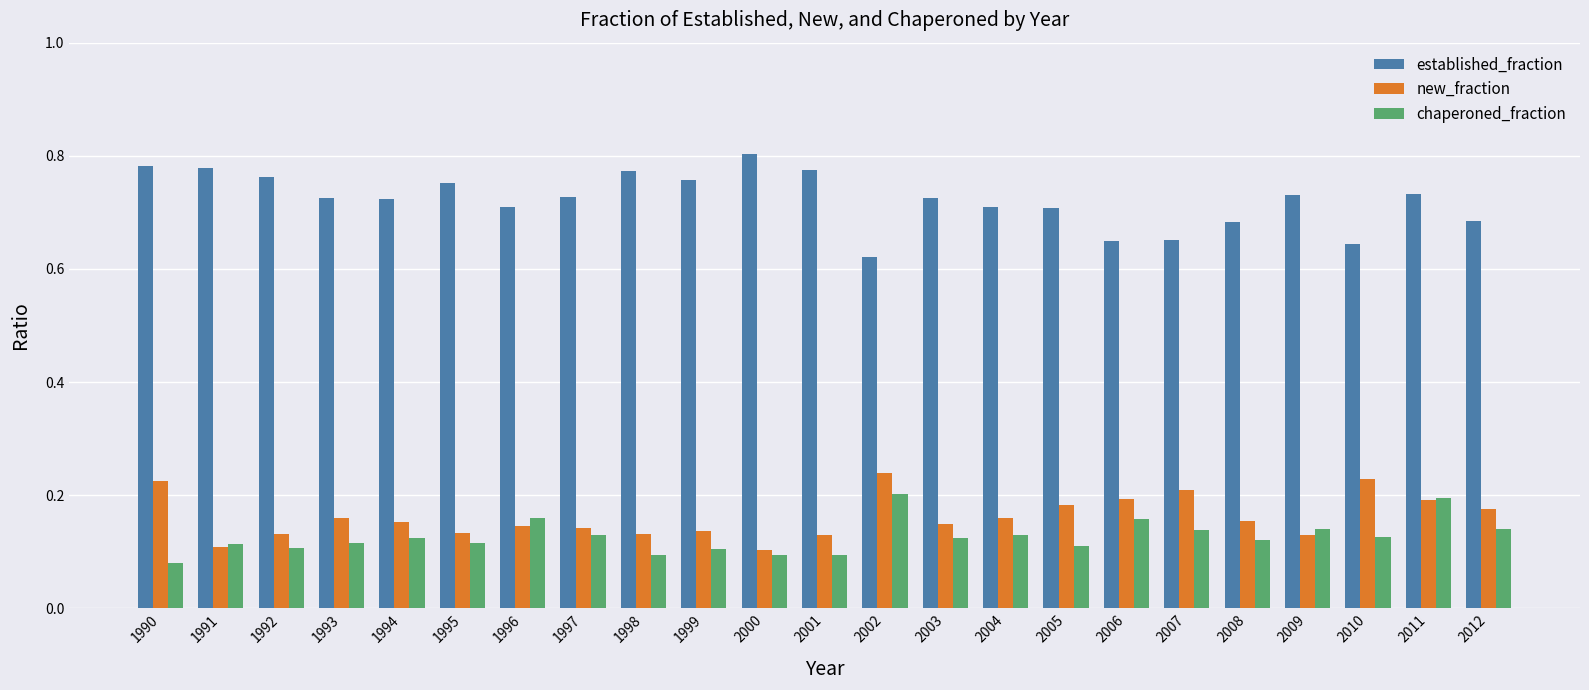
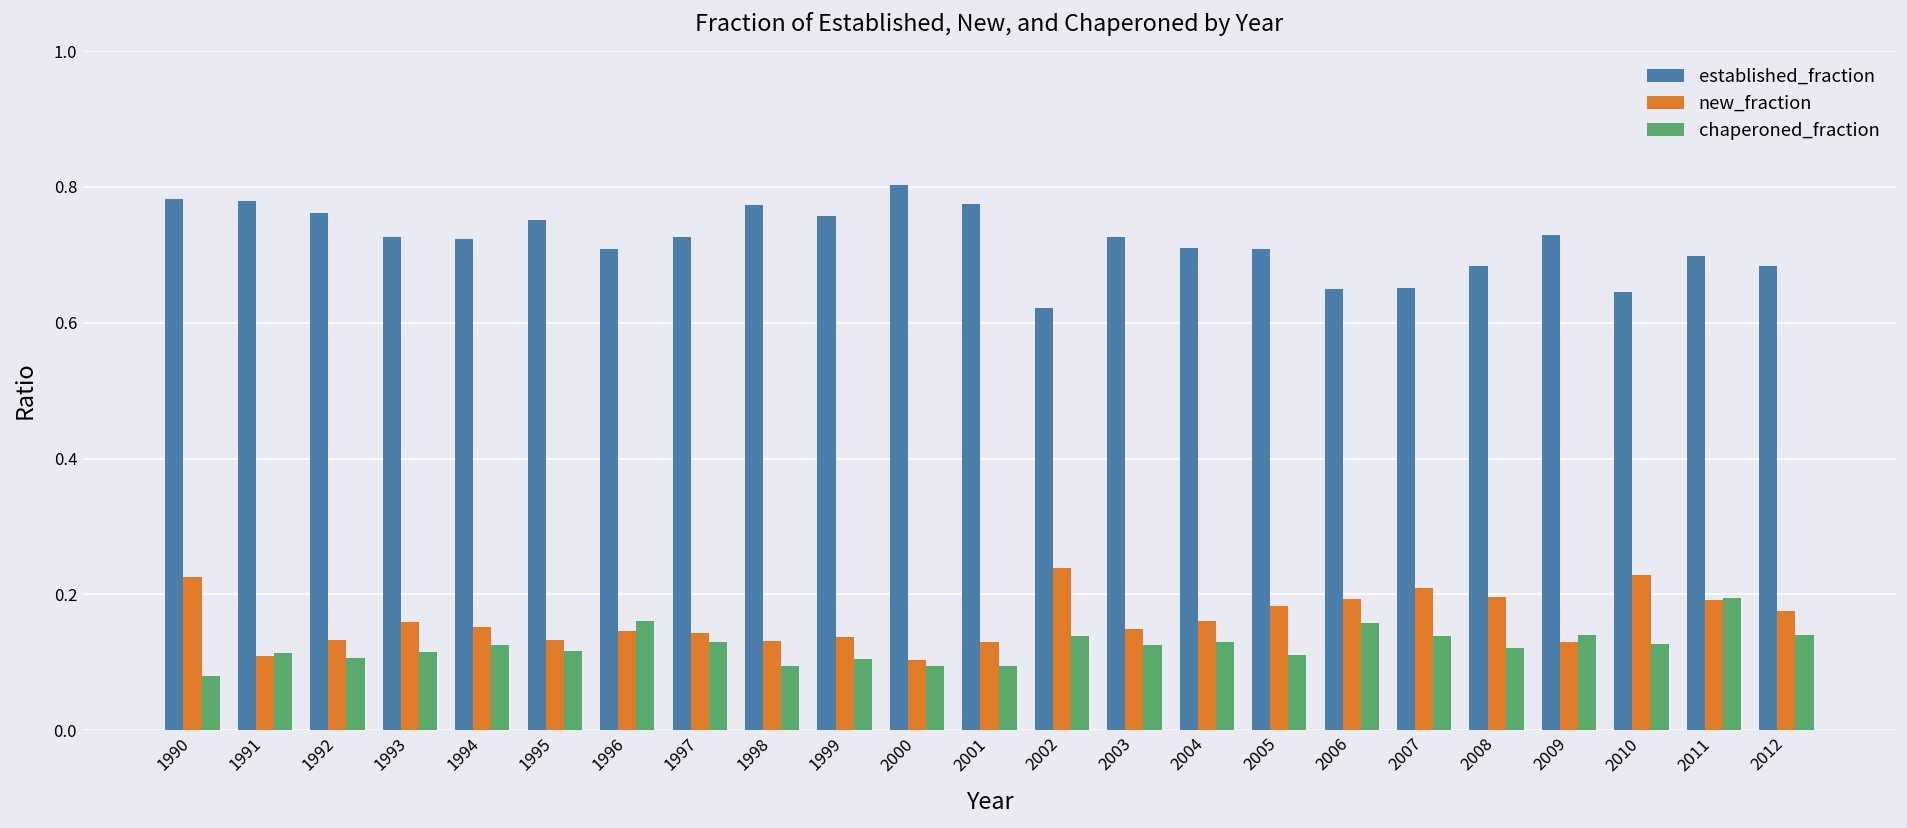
  {
    "established_fraction": {
      "1990": 0.78,
      "1991": 0.78,
      "1992": 0.76,
      "1993": 0.73,
      "1994": 0.72,
      "1995": 0.75,
      "1996": 0.71,
      "1997": 0.73,
      "1998": 0.77,
      "1999": 0.76,
      "2000": 0.80,
      "2001": 0.78,
      "2002": 0.62,
      "2003": 0.73,
      "2004": 0.71,
      "2005": 0.71,
      "2006": 0.65,
      "2007": 0.65,
      "2008": 0.68,
      "2009": 0.73,
      "2010": 0.65,
-     "2011": 0.73,
+     "2011": 0.70,
      "2012": 0.68
    },
    "new_fraction": {
      "1990": 0.23,
      "1991": 0.11,
      "1992": 0.13,
      "1993": 0.16,
      "1994": 0.15,
      "1995": 0.13,
      "1996": 0.15,
      "1997": 0.14,
      "1998": 0.13,
      "1999": 0.14,
      "2000": 0.10,
      "2001": 0.13,
      "2002": 0.24,
      "2003": 0.15,
      "2004": 0.16,
      "2005": 0.18,
      "2006": 0.19,
      "2007": 0.21,
-     "2008": 0.16,
+     "2008": 0.20,
      "2009": 0.13,
      "2010": 0.23,
      "2011": 0.19,
      "2012": 0.18
    },
    "chaperoned_fraction": {
      "1990": 0.08,
      "1991": 0.11,
      "1992": 0.11,
      "1993": 0.12,
      "1994": 0.13,
      "1995": 0.12,
      "1996": 0.16,
      "1997": 0.13,
      "1998": 0.10,
      "1999": 0.11,
      "2000": 0.09,
      "2001": 0.10,
-     "2002": 0.20,
+     "2002": 0.14,
      "2003": 0.13,
      "2004": 0.13,
      "2005": 0.11,
      "2006": 0.16,
      "2007": 0.14,
      "2008": 0.12,
      "2009": 0.14,
      "2010": 0.13,
      "2011": 0.20,
      "2012": 0.14
    }
  }
